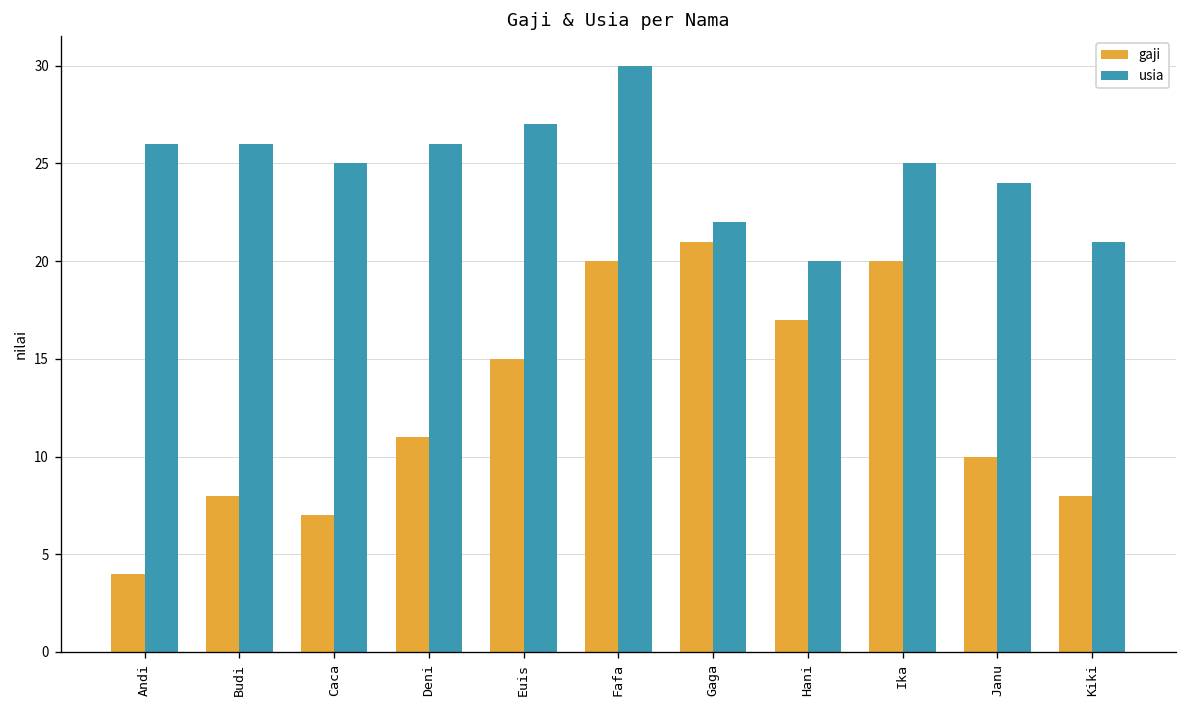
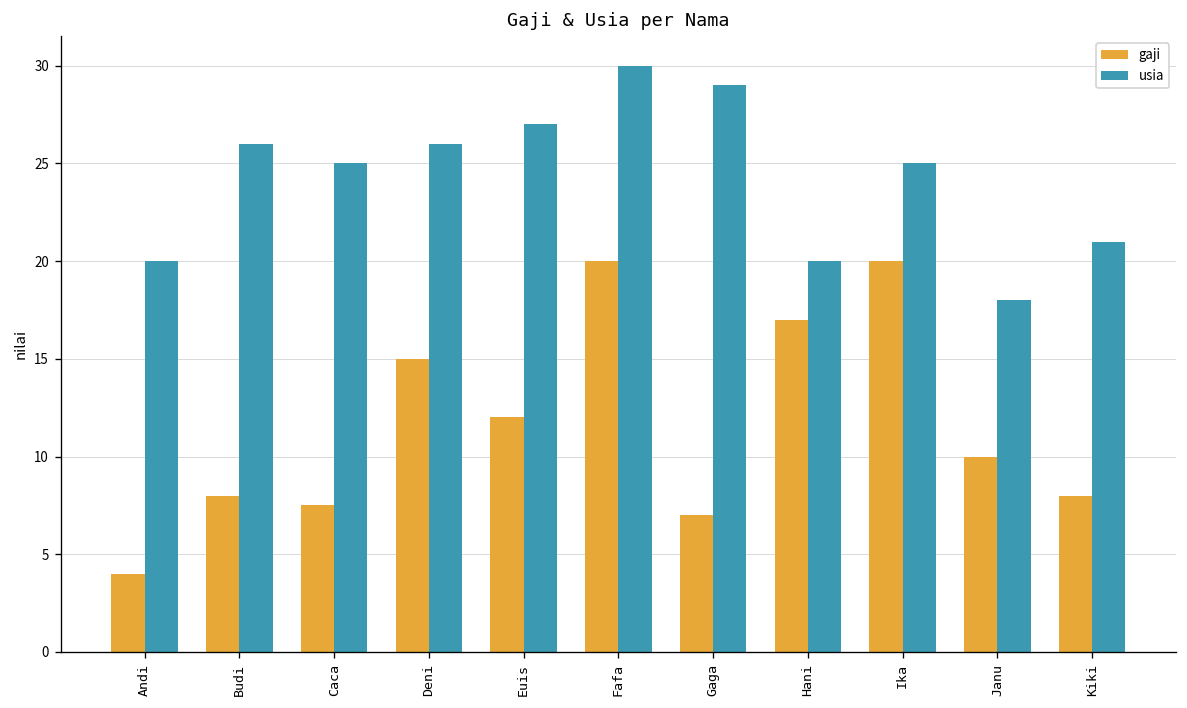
  {
    "gaji": {
      "Andi": 4.0,
      "Budi": 8.0,
-     "Caca": 7.0,
-     "Deni": 11,
-     "Euis": 15,
+     "Caca": 7.5,
+     "Deni": 15,
+     "Euis": 12,
      "Fafa": 20.0,
-     "Gaga": 21,
+     "Gaga": 7,
      "Hani": 17.0,
      "Ika": 20.0,
      "Janu": 10.0,
      "Kiki": 8.0
    },
    "usia": {
-     "Andi": 26,
+     "Andi": 20,
      "Budi": 26,
      "Caca": 25,
      "Deni": 26,
      "Euis": 27,
      "Fafa": 30,
-     "Gaga": 22,
+     "Gaga": 29,
      "Hani": 20,
      "Ika": 25,
-     "Janu": 24,
+     "Janu": 18,
      "Kiki": 21
    }
  }
